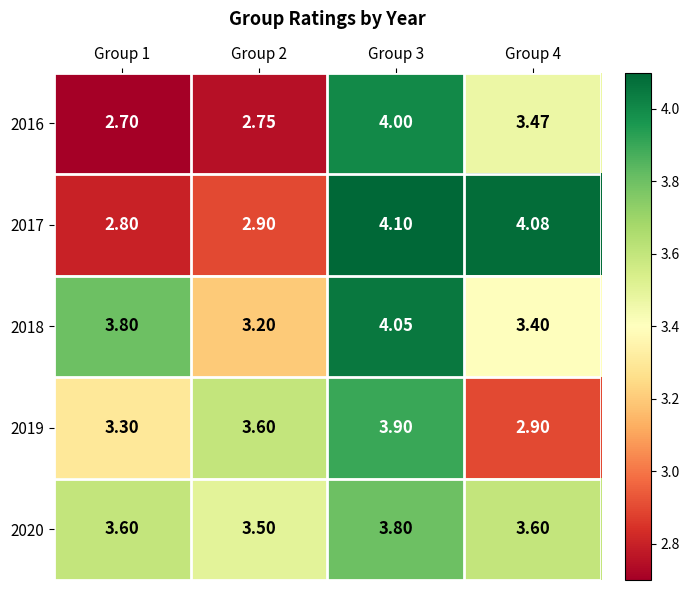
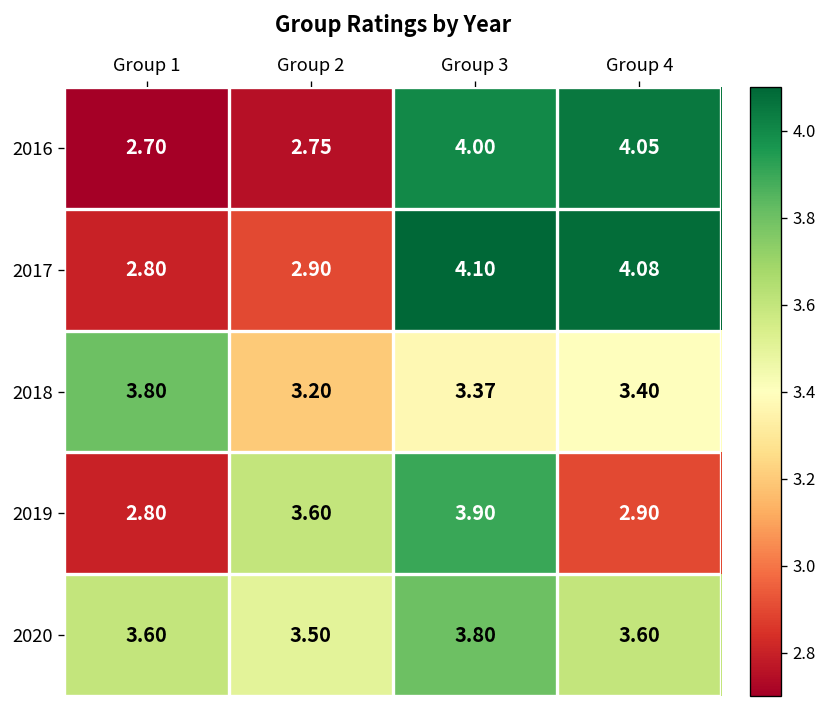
  {
    "2016": {
      "Group 1": 2.70,
      "Group 2": 2.75,
      "Group 3": 4.00,
-     "Group 4": 3.47
+     "Group 4": 4.05
    },
    "2017": {
      "Group 1": 2.80,
      "Group 2": 2.90,
      "Group 3": 4.10,
      "Group 4": 4.08
    },
    "2018": {
      "Group 1": 3.80,
      "Group 2": 3.20,
-     "Group 3": 4.05,
+     "Group 3": 3.37,
      "Group 4": 3.40
    },
    "2019": {
-     "Group 1": 3.30,
+     "Group 1": 2.80,
      "Group 2": 3.60,
      "Group 3": 3.90,
      "Group 4": 2.90
    },
    "2020": {
      "Group 1": 3.60,
      "Group 2": 3.50,
      "Group 3": 3.80,
      "Group 4": 3.60
    }
  }
